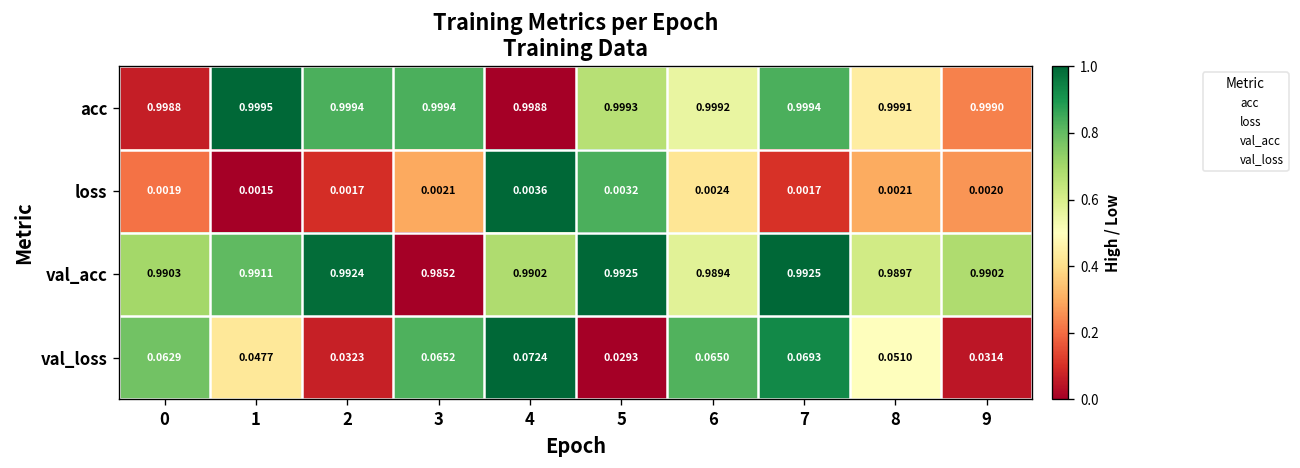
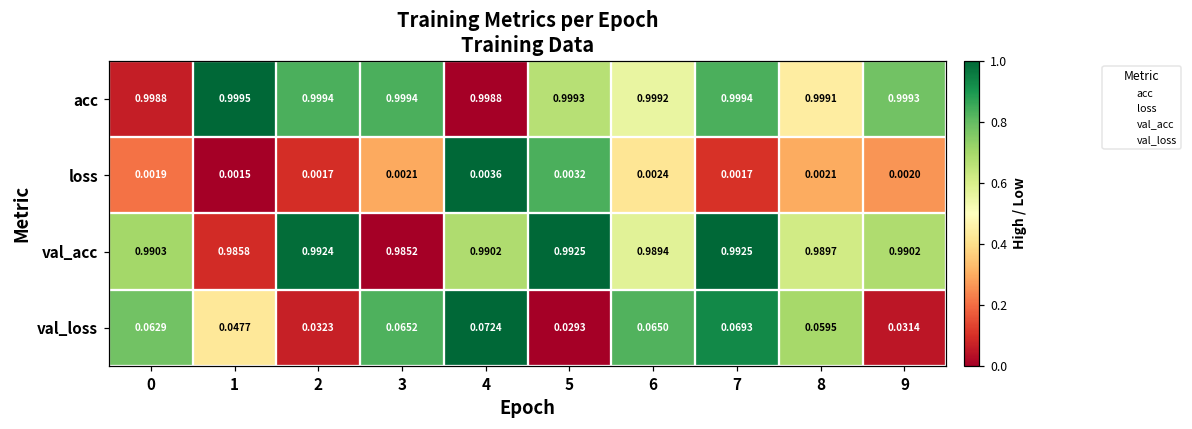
  {
    "acc": {
      "0": 0.9988,
      "1": 0.9995,
      "2": 0.9994,
      "3": 0.9994,
      "4": 0.9988,
      "5": 0.9993,
      "6": 0.9992,
      "7": 0.9994,
      "8": 0.9991,
-     "9": 0.9990
+     "9": 0.9993
    },
    "loss": {
      "0": 0.0019,
      "1": 0.0015,
      "2": 0.0017,
      "3": 0.0021,
      "4": 0.0036,
      "5": 0.0032,
      "6": 0.0024,
      "7": 0.0017,
      "8": 0.0021,
      "9": 0.0020
    },
    "val_acc": {
      "0": 0.9903,
-     "1": 0.9911,
+     "1": 0.9858,
      "2": 0.9924,
      "3": 0.9852,
      "4": 0.9902,
      "5": 0.9925,
      "6": 0.9894,
      "7": 0.9925,
      "8": 0.9897,
      "9": 0.9902
    },
    "val_loss": {
      "0": 0.0629,
      "1": 0.0477,
      "2": 0.0323,
      "3": 0.0652,
      "4": 0.0724,
      "5": 0.0293,
      "6": 0.0650,
      "7": 0.0693,
-     "8": 0.0510,
+     "8": 0.0595,
      "9": 0.0314
    }
  }
